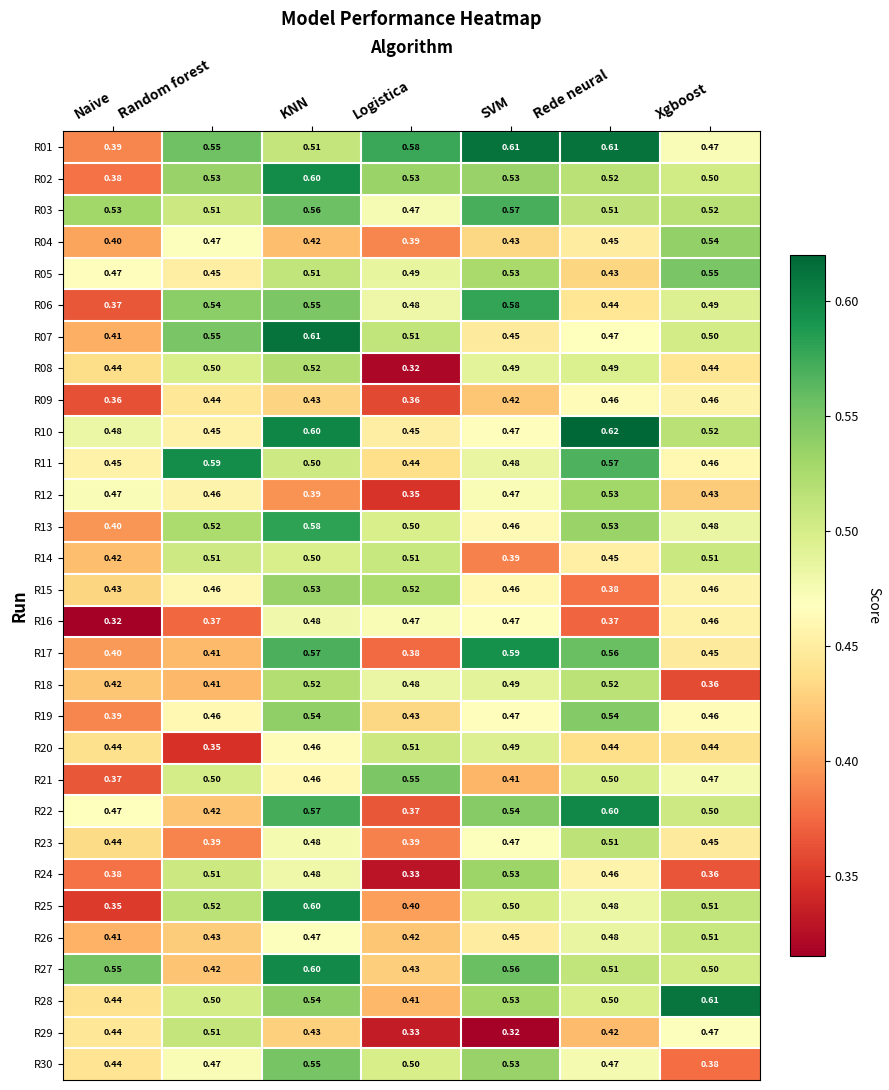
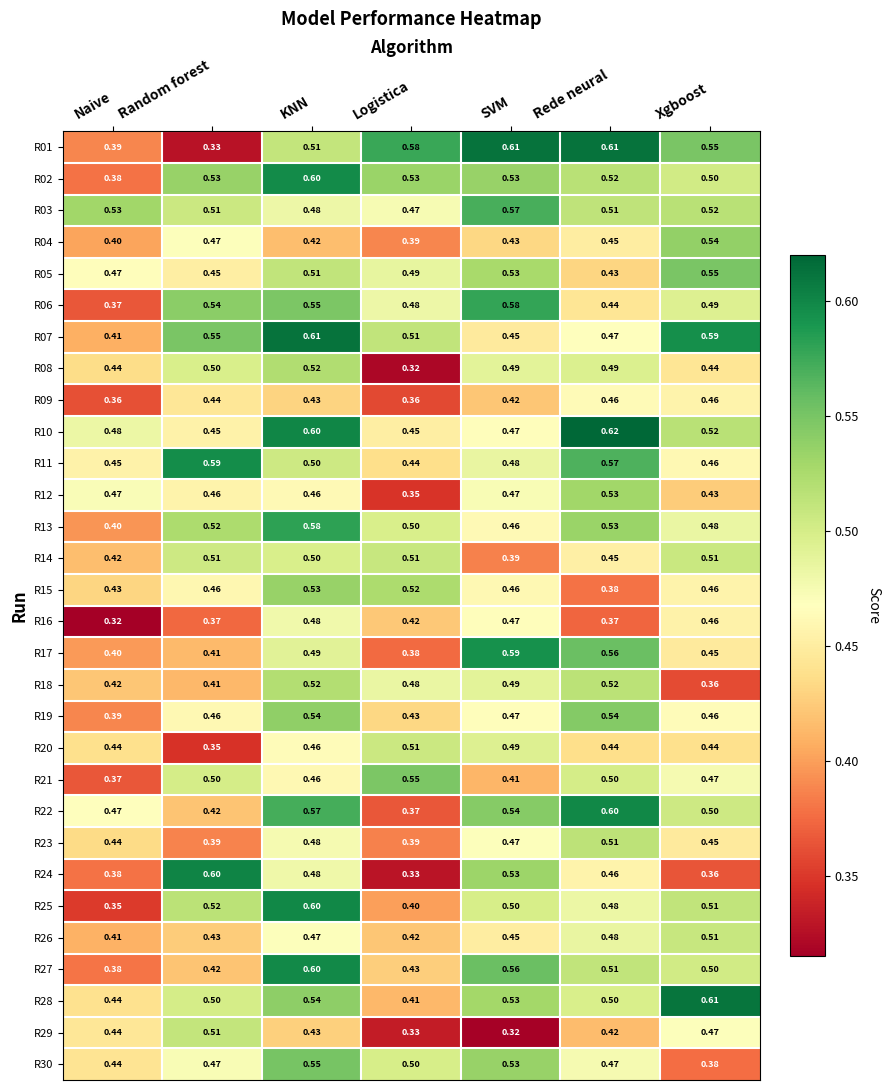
  {
    "R01": {
      "Naive": 0.39,
-     "Random forest": 0.55,
+     "Random forest": 0.33,
      "KNN": 0.51,
      "Logistica": 0.58,
      "SVM": 0.61,
      "Rede neural": 0.61,
-     "Xgboost": 0.47
+     "Xgboost": 0.55
    },
    "R03": {
      "Naive": 0.53,
      "Random forest": 0.51,
-     "KNN": 0.56,
+     "KNN": 0.48,
      "Logistica": 0.47,
      "SVM": 0.57,
      "Rede neural": 0.51,
      "Xgboost": 0.52
    },
    "R07": {
      "Naive": 0.41,
      "Random forest": 0.55,
      "KNN": 0.61,
      "Logistica": 0.51,
      "SVM": 0.45,
      "Rede neural": 0.47,
-     "Xgboost": 0.50
+     "Xgboost": 0.59
    },
    "R12": {
      "Naive": 0.47,
      "Random forest": 0.46,
-     "KNN": 0.39,
+     "KNN": 0.46,
      "Logistica": 0.35,
      "SVM": 0.47,
      "Rede neural": 0.53,
      "Xgboost": 0.43
    },
    "R16": {
      "Naive": 0.32,
      "Random forest": 0.37,
      "KNN": 0.48,
-     "Logistica": 0.47,
+     "Logistica": 0.42,
      "SVM": 0.47,
      "Rede neural": 0.37,
      "Xgboost": 0.46
    },
    "R17": {
      "Naive": 0.40,
      "Random forest": 0.41,
-     "KNN": 0.57,
+     "KNN": 0.49,
      "Logistica": 0.38,
      "SVM": 0.59,
      "Rede neural": 0.56,
      "Xgboost": 0.45
    },
    "R24": {
      "Naive": 0.38,
-     "Random forest": 0.51,
+     "Random forest": 0.60,
      "KNN": 0.48,
      "Logistica": 0.33,
      "SVM": 0.53,
      "Rede neural": 0.46,
      "Xgboost": 0.36
    },
    "R27": {
-     "Naive": 0.55,
+     "Naive": 0.38,
      "Random forest": 0.42,
      "KNN": 0.60,
      "Logistica": 0.43,
      "SVM": 0.56,
      "Rede neural": 0.51,
      "Xgboost": 0.50
    }
  }
